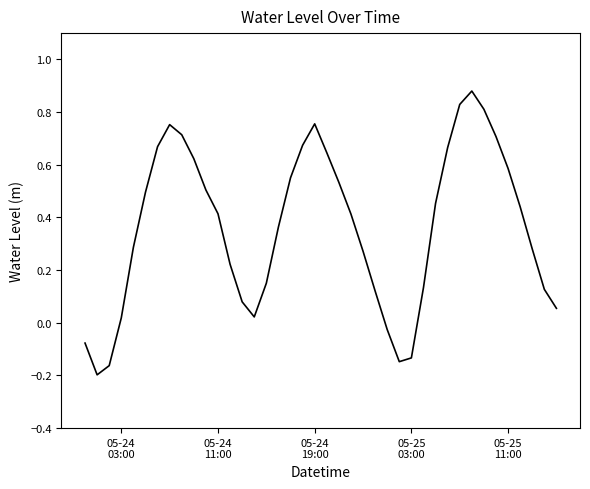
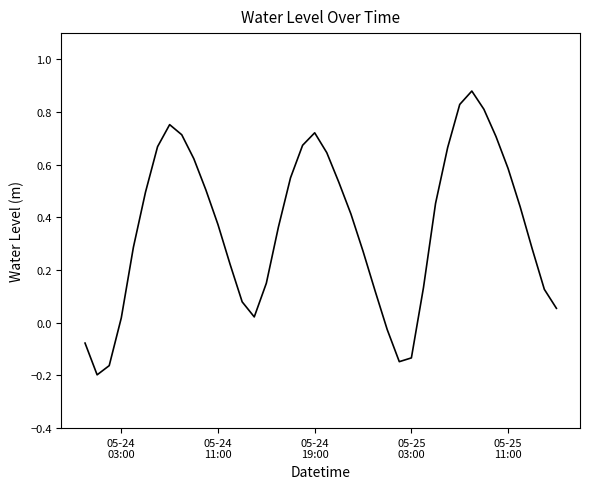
  {
    "05-24 03:00": 0.02,
-   "05-24 11:00": 0.41,
-   "05-24 19:00": 0.76,
+   "05-24 11:00": 0.37,
+   "05-24 19:00": 0.72,
    "05-25 03:00": -0.13,
    "05-25 11:00": 0.59
  }
